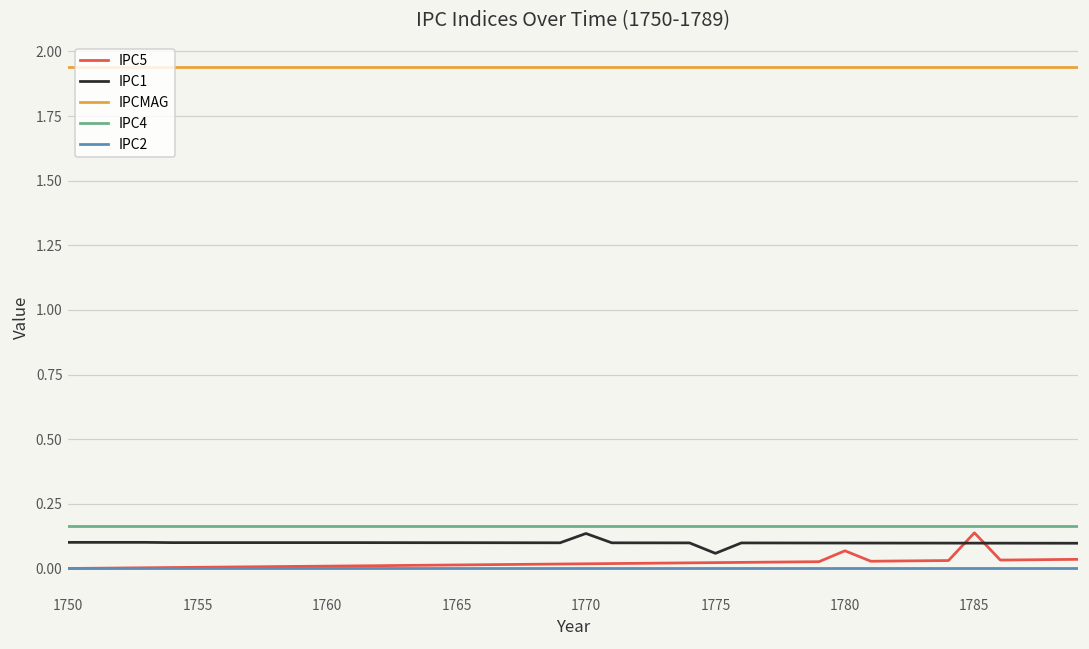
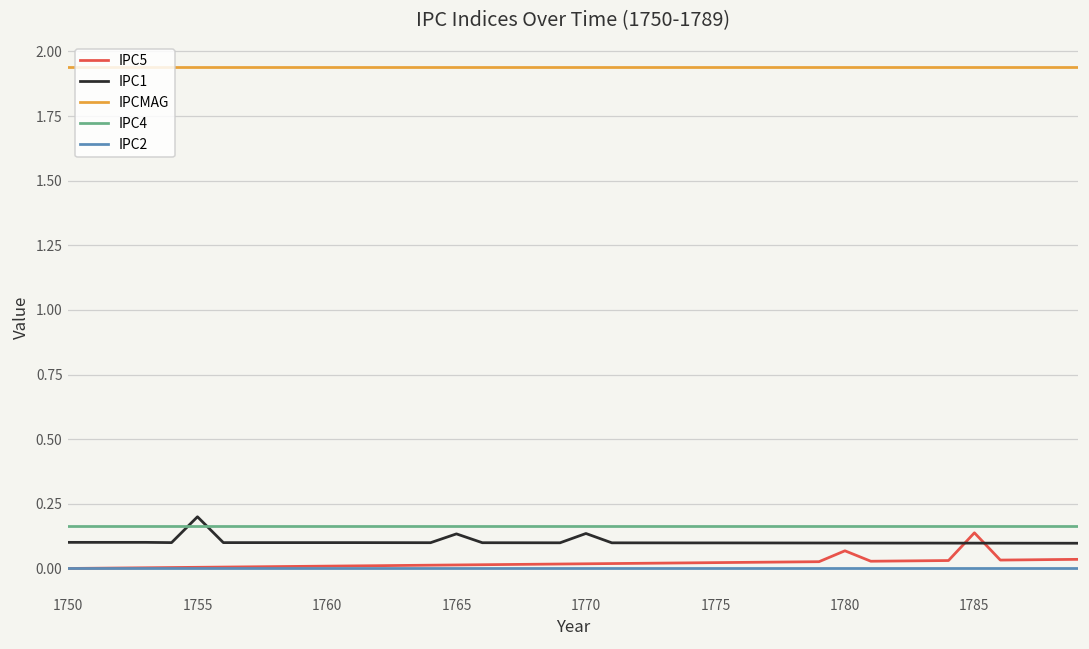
  {
    "IPC5": {
      "1765": 0.01,
      "1770": 0.02,
      "1775": 0.02,
      "1780": 0.07,
      "1785": 0.14
    },
    "IPC1": {
      "1750": 0.10,
-     "1755": 0.1,
+     "1755": 0.2,
      "1760": 0.10,
-     "1765": 0.10,
+     "1765": 0.13,
      "1770": 0.14,
-     "1775": 0.06,
+     "1775": 0.10,
      "1780": 0.10,
      "1785": 0.10
    },
    "IPCMAG": {
      "1750": 1.94,
      "1755": 1.94,
      "1760": 1.94,
      "1765": 1.94,
      "1770": 1.94,
      "1775": 1.94,
      "1780": 1.94,
      "1785": 1.94
    },
    "IPC4": {
      "1750": 0.17,
      "1755": 0.17,
      "1760": 0.17,
      "1765": 0.17,
      "1770": 0.17,
      "1775": 0.17,
      "1780": 0.17,
      "1785": 0.17
    },
    "IPC2": {
      "1765": 0.00,
      "1770": 0.00,
      "1775": 0.00,
      "1780": 0.00,
      "1785": 0.00
    }
  }
